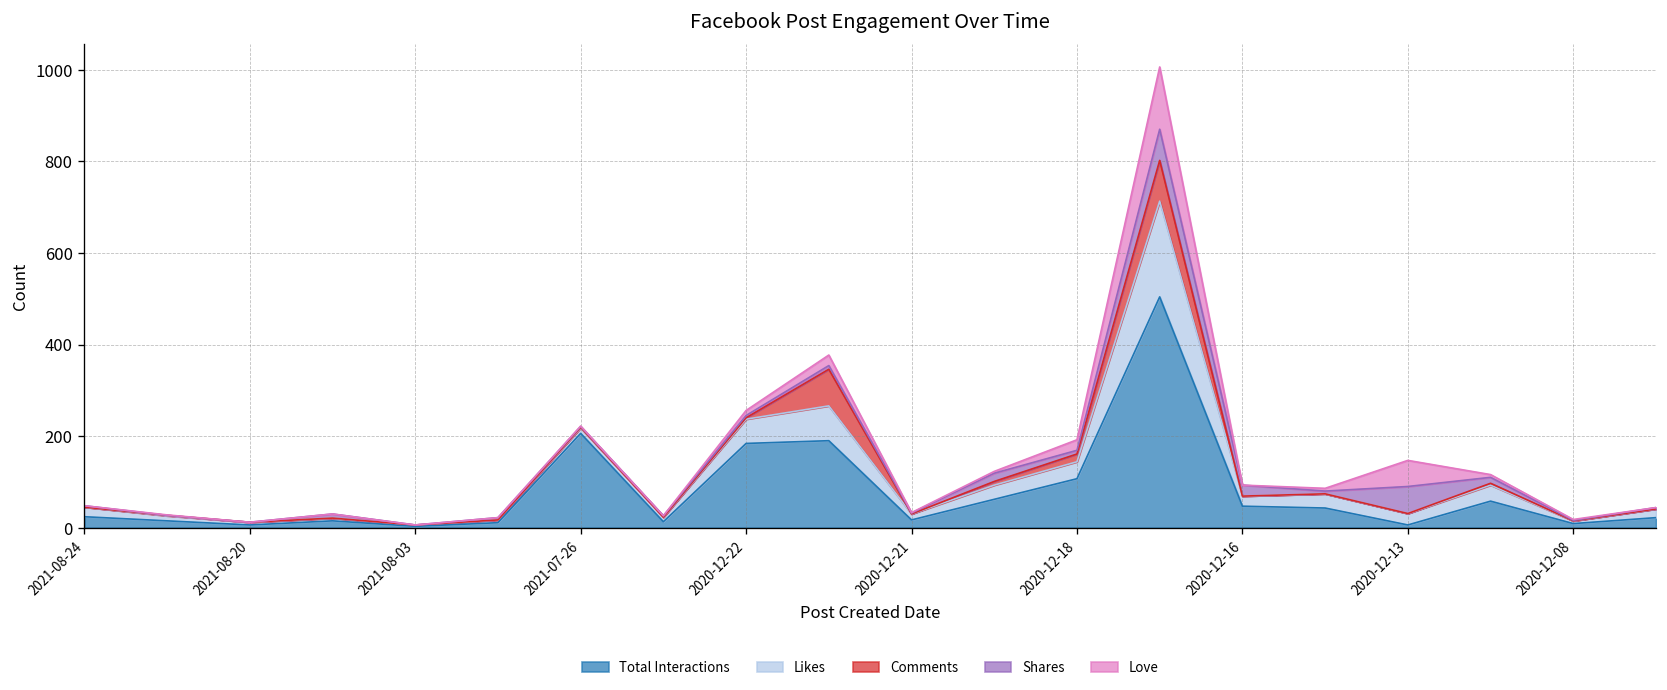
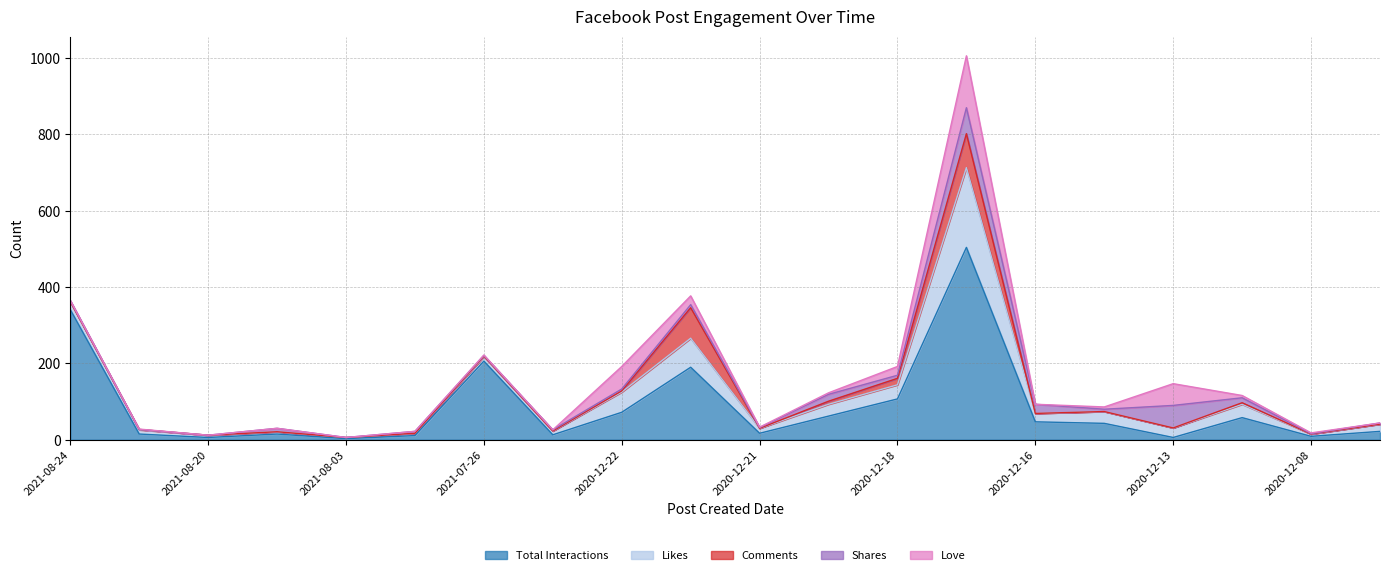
  {
    "Total Interactions": {
-     "2021-08-24": 20,
+     "2021-08-24": 340,
      "2021-07-26": 210,
-     "2020-12-22": 180,
+     "2020-12-22": 70,
      "2020-12-18": 110,
      "2020-12-13": 10
    },
    "Likes": {
      "2020-12-18": 40
    },
    "Comments": {
      "2020-12-18": 20
    },
    "Shares": {
      "2020-12-18": 10,
      "2020-12-13": 60
    },
    "Love": {
-     "2020-12-22": 10,
+     "2020-12-22": 60,
      "2020-12-18": 20,
      "2020-12-13": 60
    }
  }
